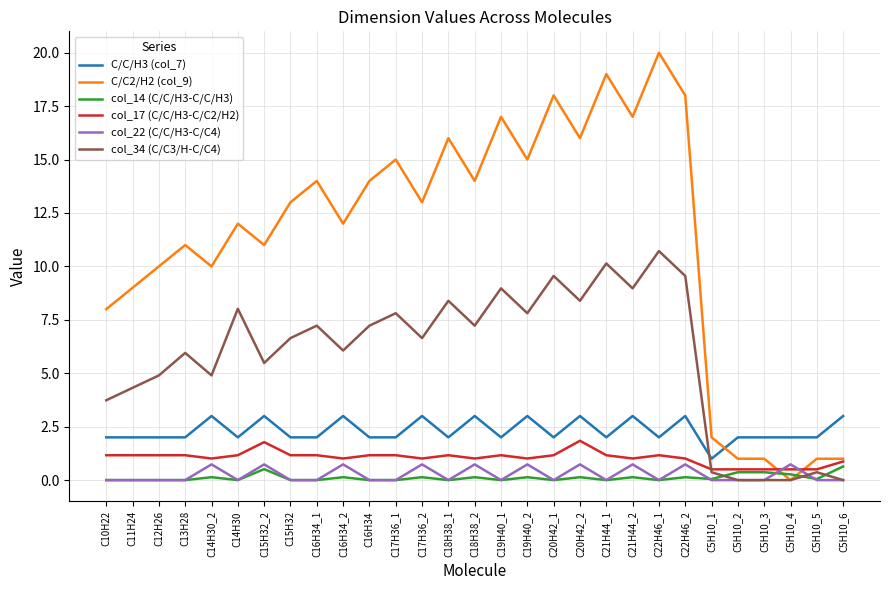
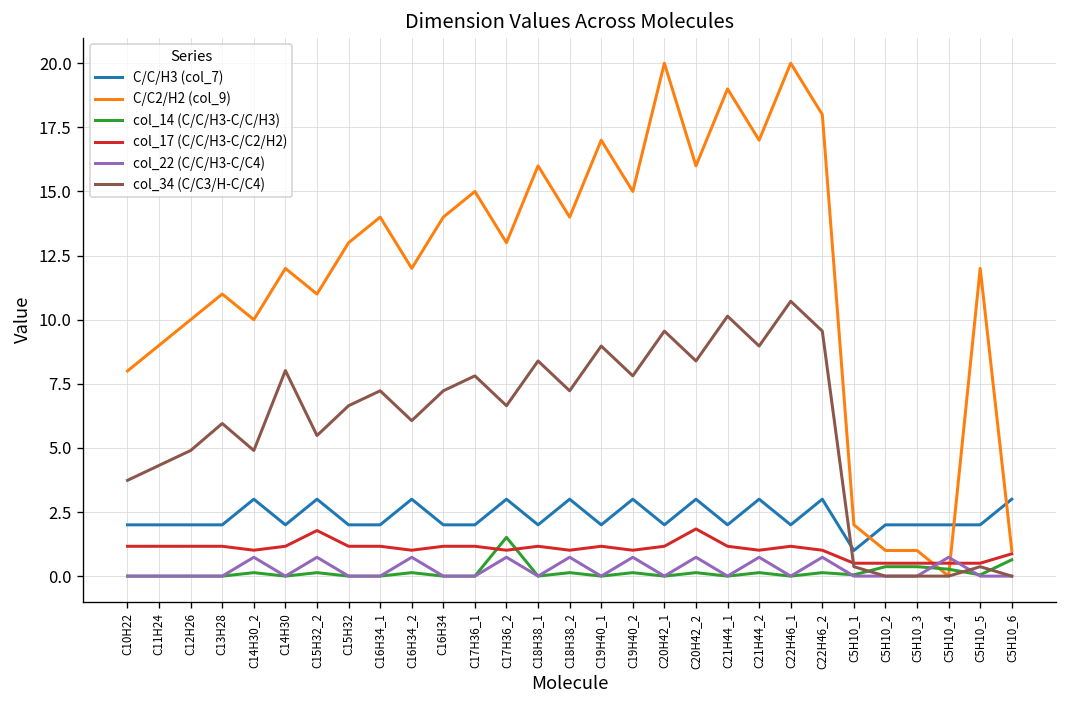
  {
    "C/C/H3 (col_7)": {
      "C10H22": 2.0,
      "C11H24": 2.0,
      "C12H26": 2.0,
      "C13H28": 2.0,
      "C14H30_2": 3.0,
      "C14H30": 2.0,
      "C15H32_2": 3.0,
      "C15H32": 2.0,
      "C16H34_1": 2.0,
      "C16H34_2": 3.0,
      "C16H34": 2.0,
      "C17H36_1": 2.0,
      "C17H36_2": 3.0,
      "C18H38_1": 2.0,
      "C18H38_2": 3.0,
      "C19H40_1": 2.0,
      "C19H40_2": 3.0,
      "C20H42_1": 2.0,
      "C20H42_2": 3.0,
      "C21H44_1": 2.0,
      "C21H44_2": 3.0,
      "C22H46_1": 2.0,
      "C22H46_2": 3.0,
      "C5H10_1": 1.0,
      "C5H10_2": 2.0,
      "C5H10_3": 2.0,
      "C5H10_4": 2.0,
      "C5H10_5": 2.0,
      "C5H10_6": 3.0
    },
    "C/C2/H2 (col_9)": {
      "C10H22": 8,
      "C11H24": 9,
      "C12H26": 10,
      "C13H28": 11,
      "C14H30_2": 10,
      "C14H30": 12,
      "C15H32_2": 11,
      "C15H32": 13,
      "C16H34_1": 14,
      "C16H34_2": 12,
      "C16H34": 14,
      "C17H36_1": 15,
      "C17H36_2": 13,
      "C18H38_1": 16,
      "C18H38_2": 14,
      "C19H40_1": 17,
      "C19H40_2": 15,
-     "C20H42_1": 18,
+     "C20H42_1": 20,
      "C20H42_2": 16,
      "C21H44_1": 19,
      "C21H44_2": 17,
      "C22H46_1": 20,
      "C22H46_2": 18,
      "C5H10_1": 2,
      "C5H10_2": 1,
      "C5H10_3": 1,
-     "C5H10_5": 1,
+     "C5H10_5": 12,
      "C5H10_6": 1
    },
    "col_14 (C/C/H3-C/C/H3)": {
      "C14H30_2": 0.1,
-     "C15H32_2": 0.5,
+     "C15H32_2": 0.1,
      "C16H34_2": 0.1,
-     "C17H36_2": 0.1,
+     "C17H36_2": 1.5,
      "C18H38_2": 0.1,
      "C19H40_2": 0.1,
      "C20H42_2": 0.1,
      "C21H44_2": 0.1,
      "C22H46_2": 0.1,
      "C5H10_2": 0.4,
      "C5H10_3": 0.4,
      "C5H10_4": 0.3,
      "C5H10_6": 0.6
    },
    "col_17 (C/C/H3-C/C2/H2)": {
      "C10H22": 1.2,
      "C11H24": 1.2,
      "C12H26": 1.2,
      "C13H28": 1.2,
      "C14H30_2": 1.0,
      "C14H30": 1.2,
      "C15H32_2": 1.8,
      "C15H32": 1.2,
      "C16H34_1": 1.2,
      "C16H34_2": 1.0,
      "C16H34": 1.2,
      "C17H36_1": 1.2,
      "C17H36_2": 1.0,
      "C18H38_1": 1.2,
      "C18H38_2": 1.0,
      "C19H40_1": 1.2,
      "C19H40_2": 1.0,
      "C20H42_1": 1.2,
      "C20H42_2": 1.8,
      "C21H44_1": 1.2,
      "C21H44_2": 1.0,
      "C22H46_1": 1.2,
      "C22H46_2": 1.0,
      "C5H10_1": 0.5,
      "C5H10_2": 0.5,
      "C5H10_3": 0.5,
      "C5H10_4": 0.5,
      "C5H10_5": 0.5,
      "C5H10_6": 0.9
    },
    "col_22 (C/C/H3-C/C4)": {
      "C14H30_2": 0.7,
      "C15H32_2": 0.7,
      "C16H34_2": 0.7,
      "C17H36_2": 0.7,
      "C18H38_2": 0.7,
      "C19H40_2": 0.7,
      "C20H42_2": 0.7,
      "C21H44_2": 0.7,
      "C22H46_2": 0.7,
      "C5H10_4": 0.7
    },
    "col_34 (C/C3/H-C/C4)": {
      "C10H22": 3.7,
      "C11H24": 4.3,
      "C12H26": 4.9,
      "C13H28": 6.0,
      "C14H30_2": 4.9,
      "C14H30": 8.0,
      "C15H32_2": 5.5,
      "C15H32": 6.6,
      "C16H34_1": 7.2,
      "C16H34_2": 6.1,
      "C16H34": 7.2,
      "C17H36_1": 7.8,
      "C17H36_2": 6.6,
      "C18H38_1": 8.4,
      "C18H38_2": 7.2,
      "C19H40_1": 9.0,
      "C19H40_2": 7.8,
      "C20H42_1": 9.6,
      "C20H42_2": 8.4,
      "C21H44_1": 10.1,
      "C21H44_2": 9.0,
      "C22H46_1": 10.7,
      "C22H46_2": 9.6,
      "C5H10_1": 0.4,
      "C5H10_5": 0.4
    }
  }
